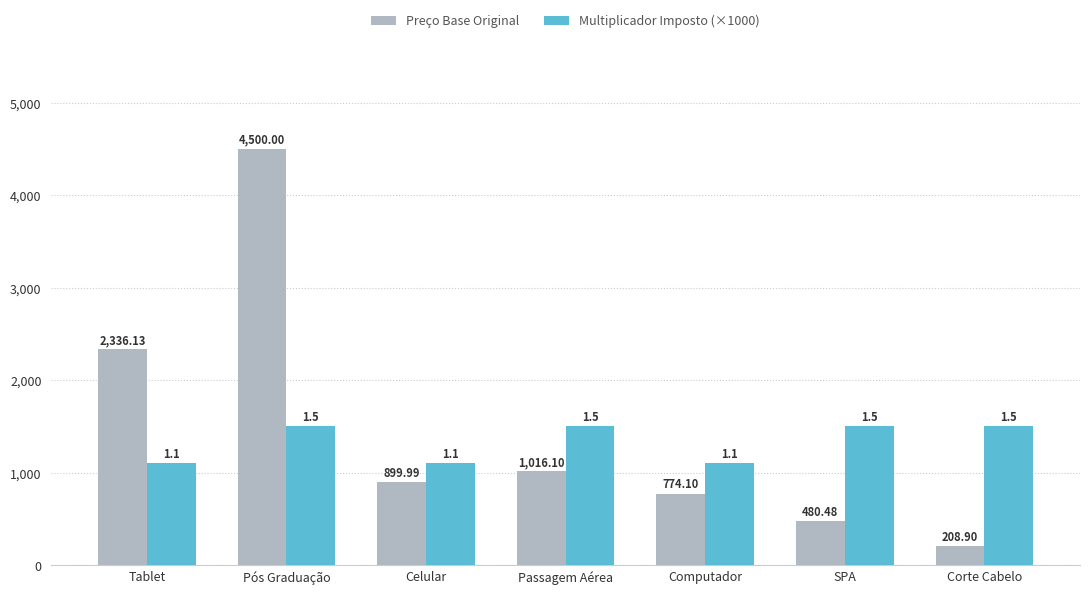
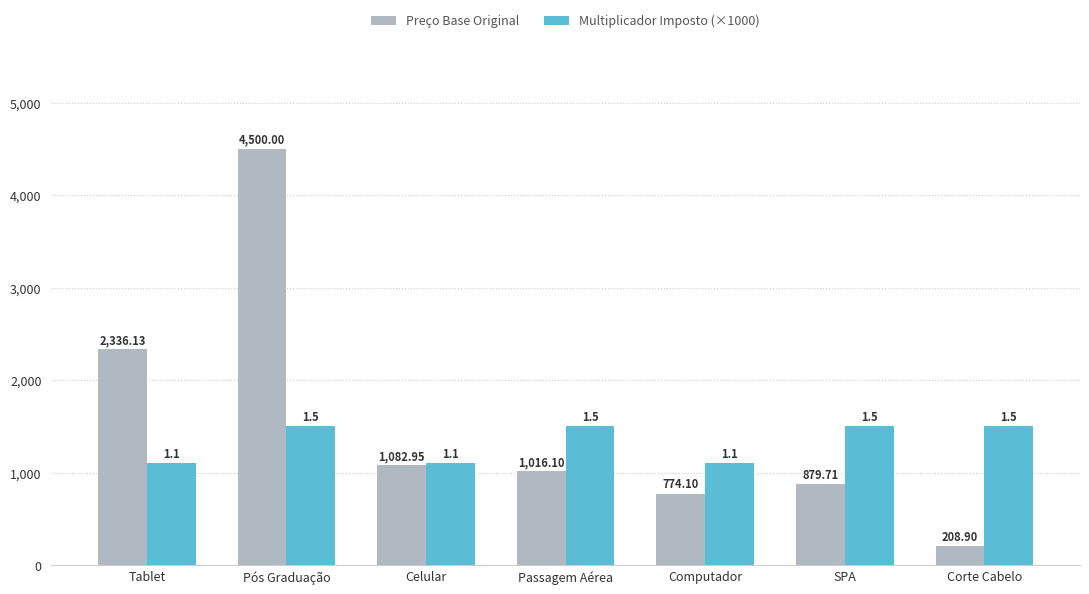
  {
    "Preço Base Original": {
      "Tablet": "2,336.13",
      "Pós Graduação": "4,500.00",
-     "Celular": "899.99",
+     "Celular": "1,082.95",
      "Passagem Aérea": "1,016.10",
      "Computador": "774.10",
-     "SPA": "480.48",
+     "SPA": "879.71",
      "Corte Cabelo": "208.90"
    }
  }
